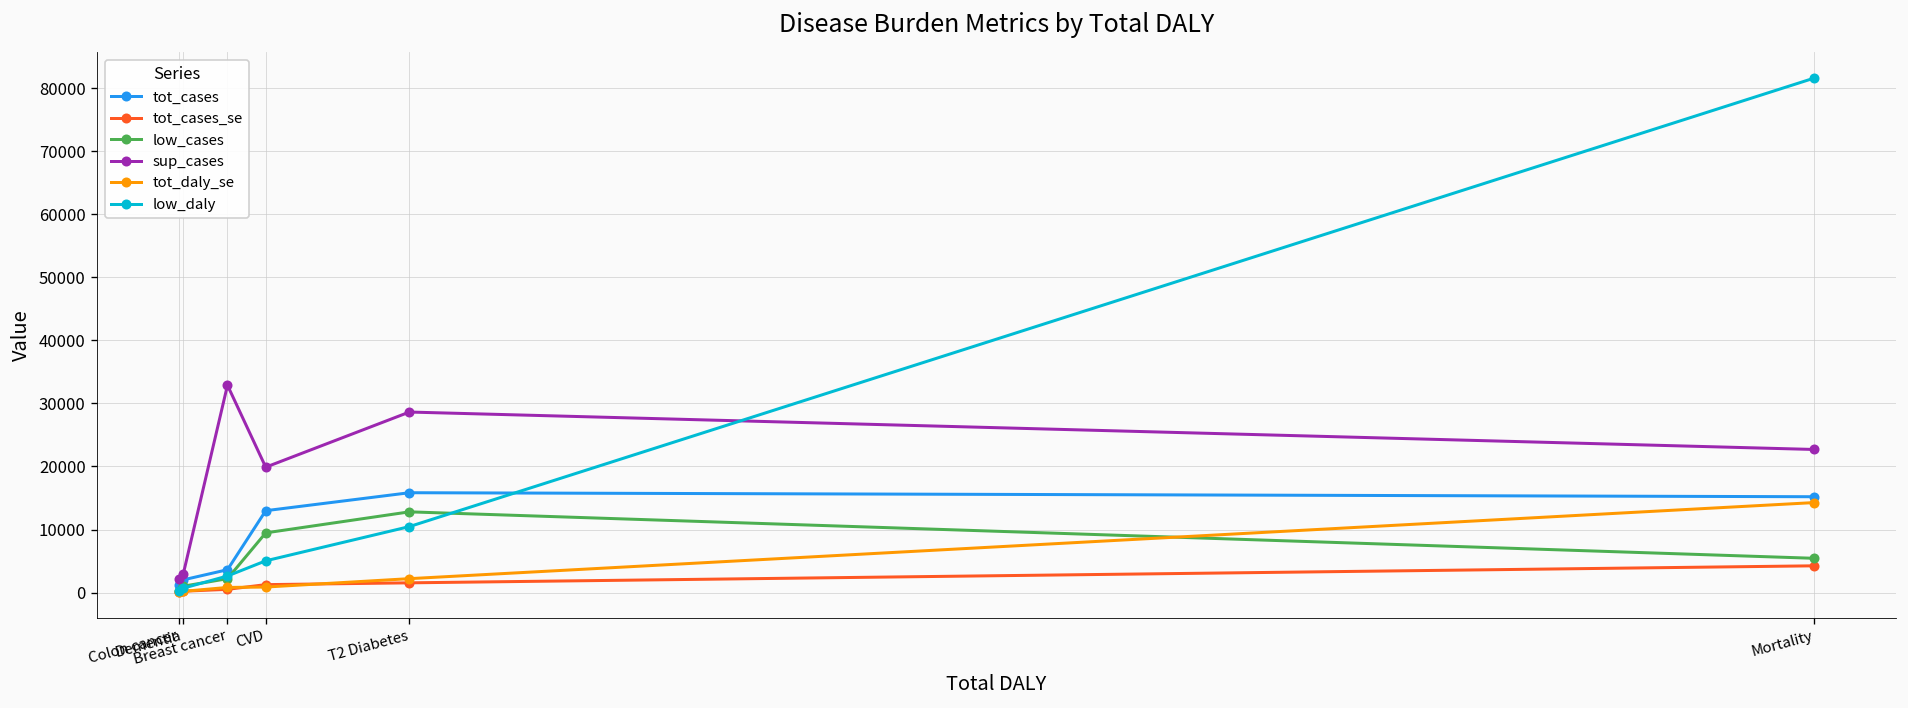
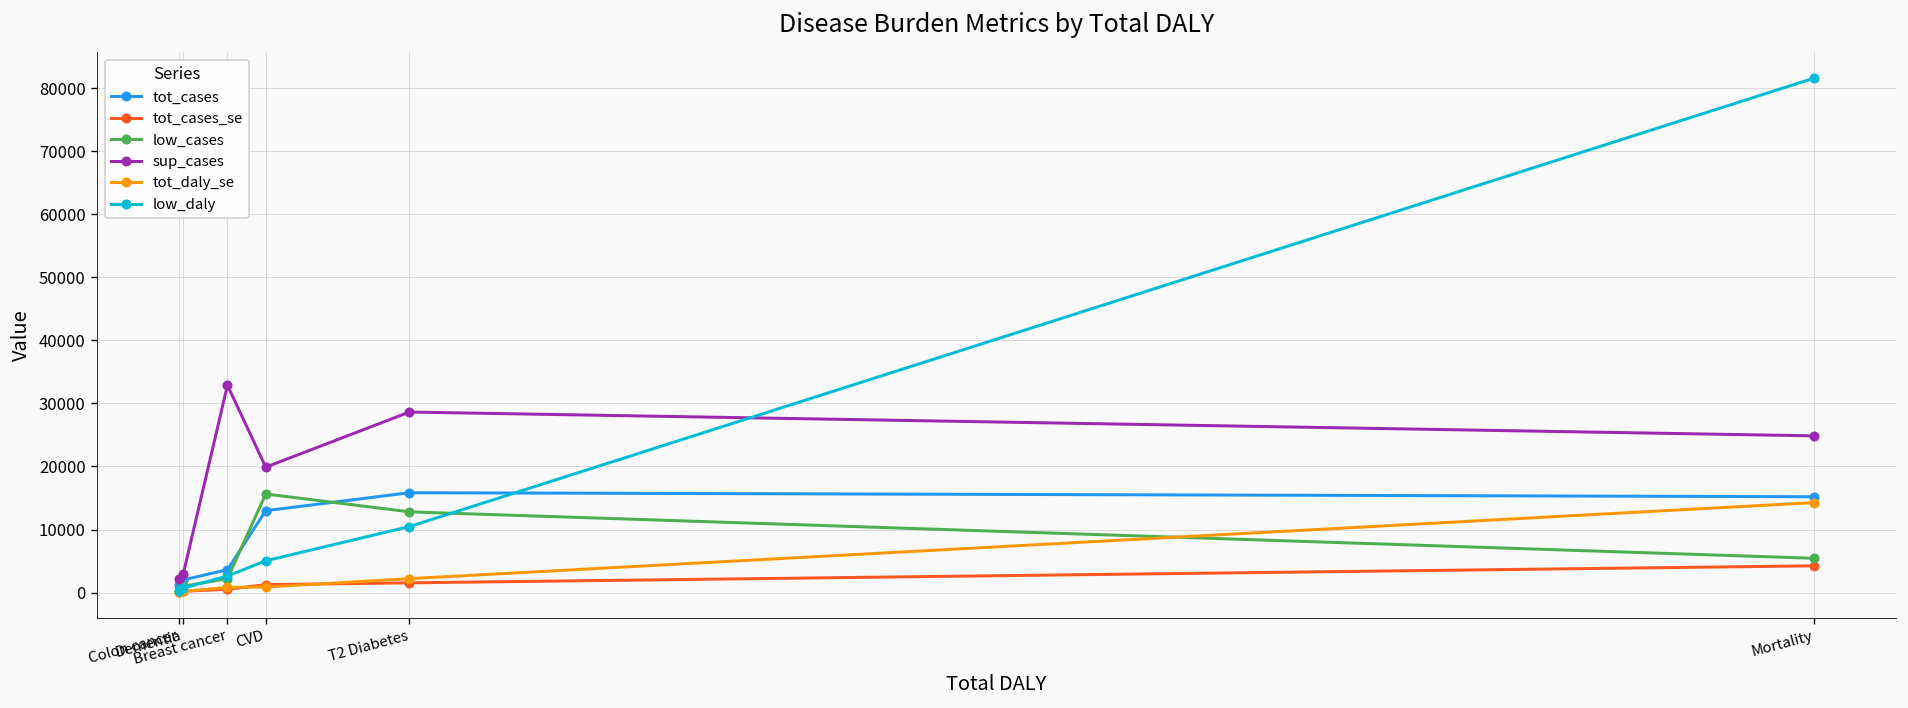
  {
    "tot_cases_se": {
      "T2 Diabetes": 2000,
      "Mortality": 4000
    },
    "low_cases": {
-     "CVD": 9000,
+     "CVD": 16000,
      "T2 Diabetes": 13000,
      "Mortality": 5000
    },
    "sup_cases": {
      "Colon cancer": 2000,
      "Dementia": 3000,
      "Breast cancer": 33000,
      "CVD": 20000,
      "T2 Diabetes": 29000,
-     "Mortality": 23000
+     "Mortality": 25000
    },
    "tot_daly_se": {
      "T2 Diabetes": 2000,
      "Mortality": 14000
    }
  }
